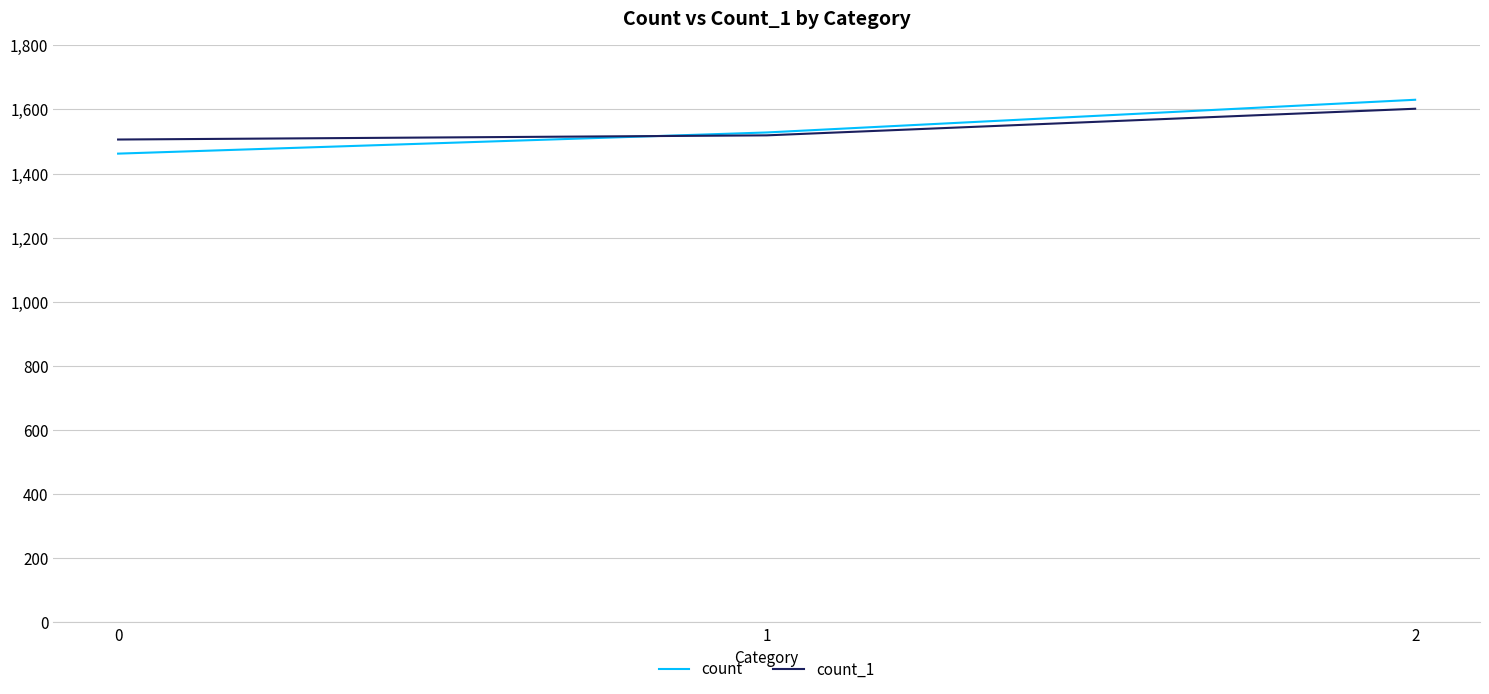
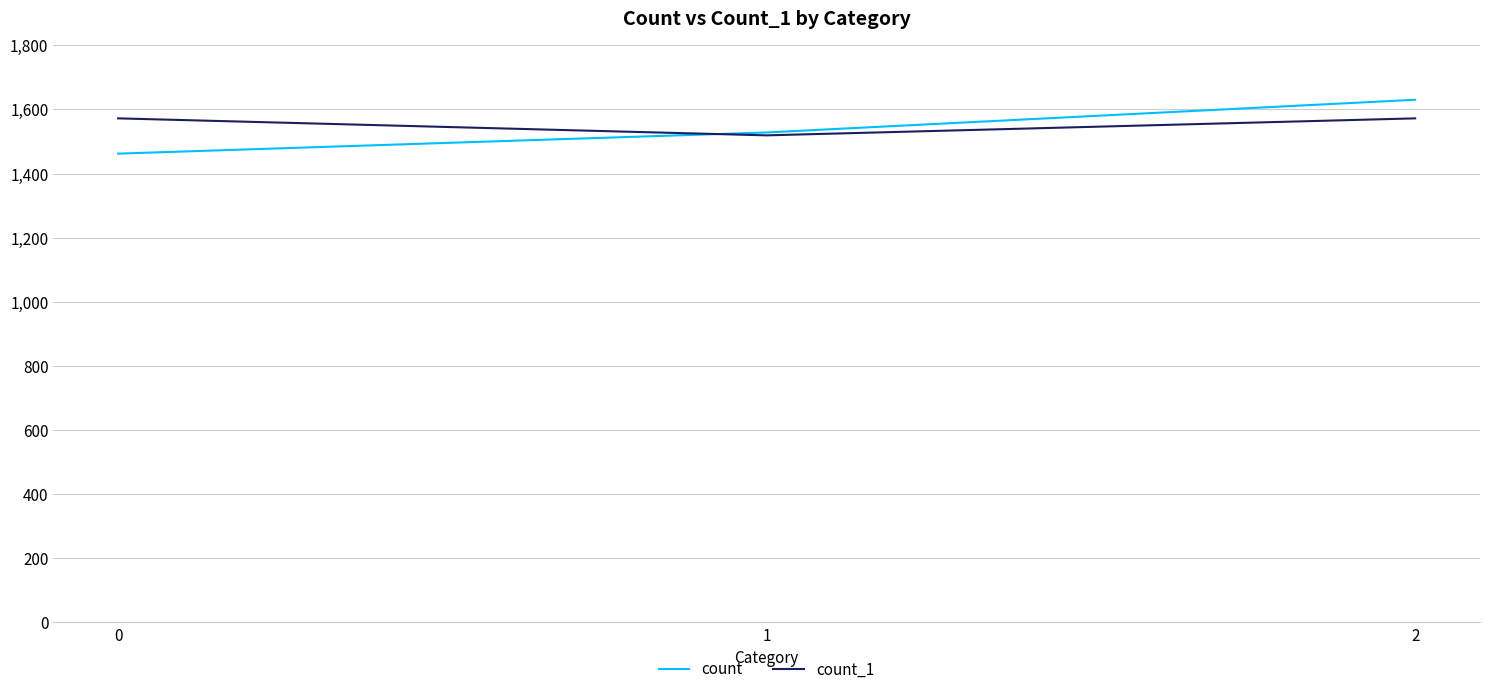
  {
    "count": {
      "0": "1,460",
      "1": "1,530",
      "2": "1,630"
    },
    "count_1": {
-     "0": "1,510",
+     "0": "1,570",
      "1": "1,520",
-     "2": "1,600"
+     "2": "1,570"
    }
  }
